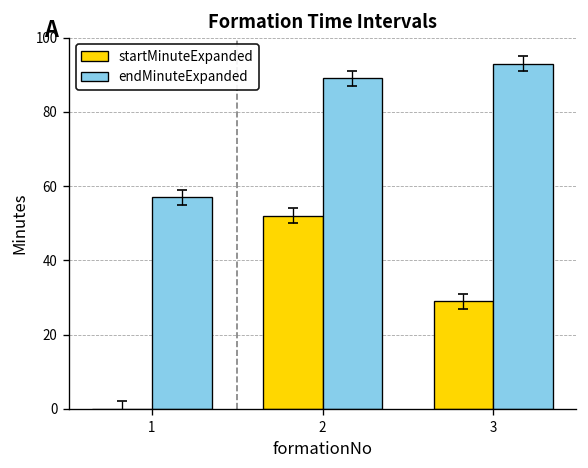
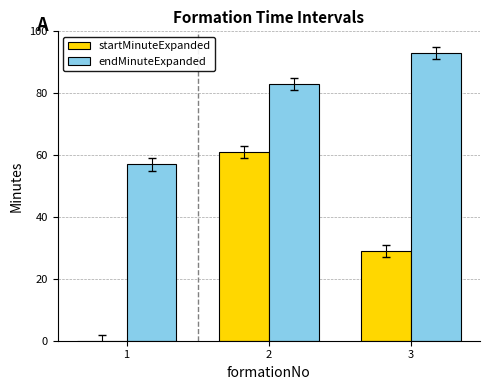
  {
    "startMinuteExpanded": {
      "1": 0,
-     "2": 52,
+     "2": 61,
      "3": 29
    },
    "endMinuteExpanded": {
      "1": 57,
-     "2": 89,
+     "2": 83,
      "3": 93
    }
  }
